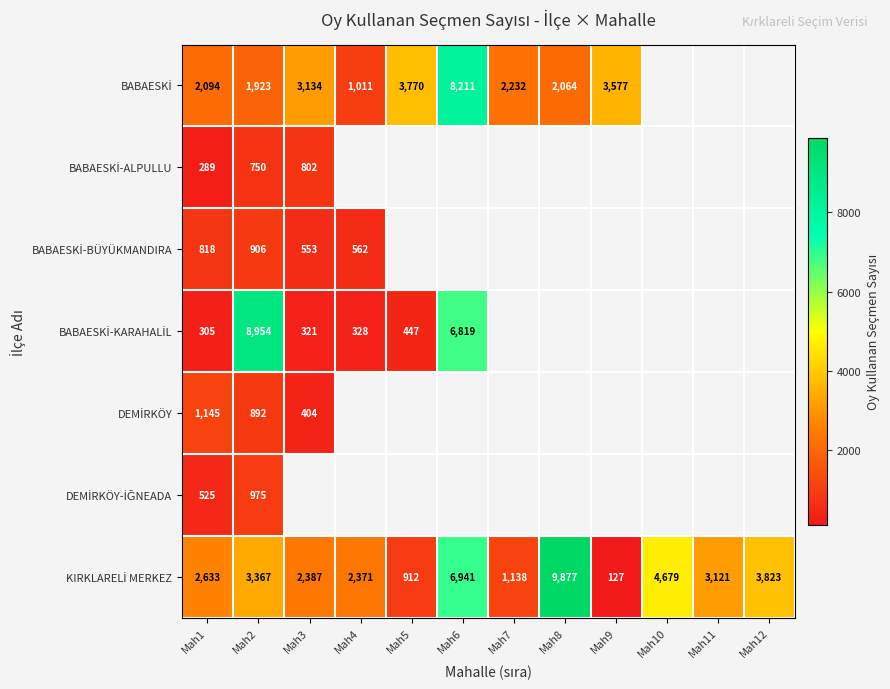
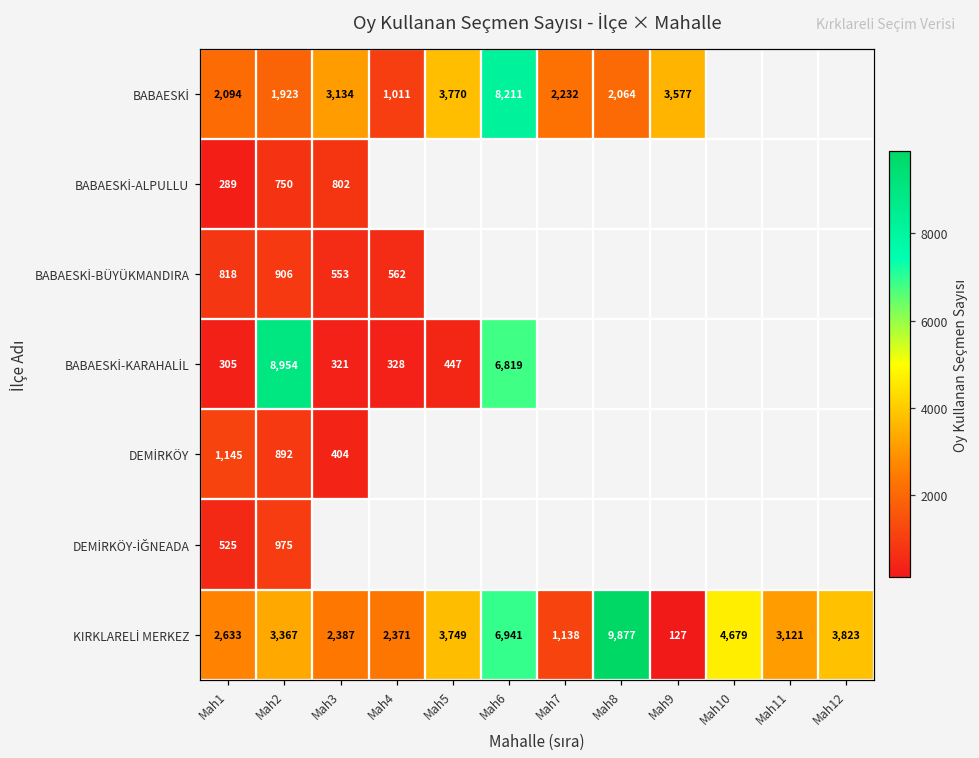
  {
    "BABAESKİ": {
      "Mah1": "2,094",
      "Mah2": "1,923",
      "Mah3": "3,134",
      "Mah4": "1,011",
      "Mah5": "3,770",
      "Mah6": "8,211",
      "Mah7": "2,232",
      "Mah8": "2,064",
      "Mah9": "3,577"
    },
    "BABAESKİ-ALPULLU": {
      "Mah1": "289",
      "Mah2": "750",
      "Mah3": "802"
    },
    "BABAESKİ-BÜYÜKMANDIRA": {
      "Mah1": "818",
      "Mah2": "906",
      "Mah3": "553",
      "Mah4": "562"
    },
    "BABAESKİ-KARAHALİL": {
      "Mah1": "305",
      "Mah2": "8,954",
      "Mah3": "321",
      "Mah4": "328",
      "Mah5": "447",
      "Mah6": "6,819"
    },
    "DEMİRKÖY": {
      "Mah1": "1,145",
      "Mah2": "892",
      "Mah3": "404"
    },
    "DEMİRKÖY-İĞNEADA": {
      "Mah1": "525",
      "Mah2": "975"
    },
    "KIRKLARELİ MERKEZ": {
      "Mah1": "2,633",
      "Mah2": "3,367",
      "Mah3": "2,387",
      "Mah4": "2,371",
-     "Mah5": "912",
+     "Mah5": "3,749",
      "Mah6": "6,941",
      "Mah7": "1,138",
      "Mah8": "9,877",
      "Mah9": "127",
      "Mah10": "4,679",
      "Mah11": "3,121",
      "Mah12": "3,823"
    }
  }
